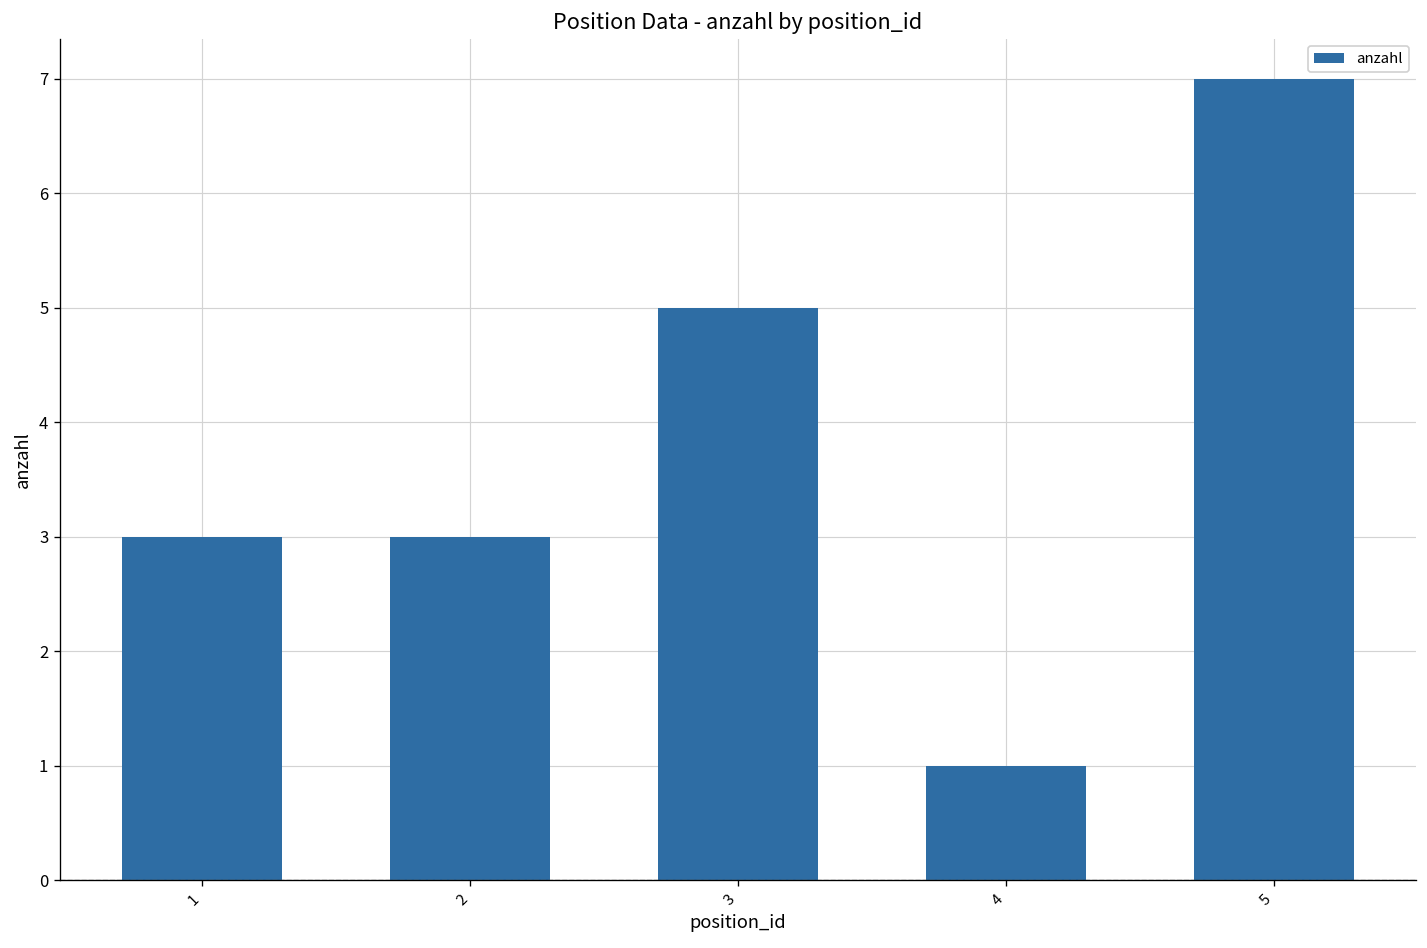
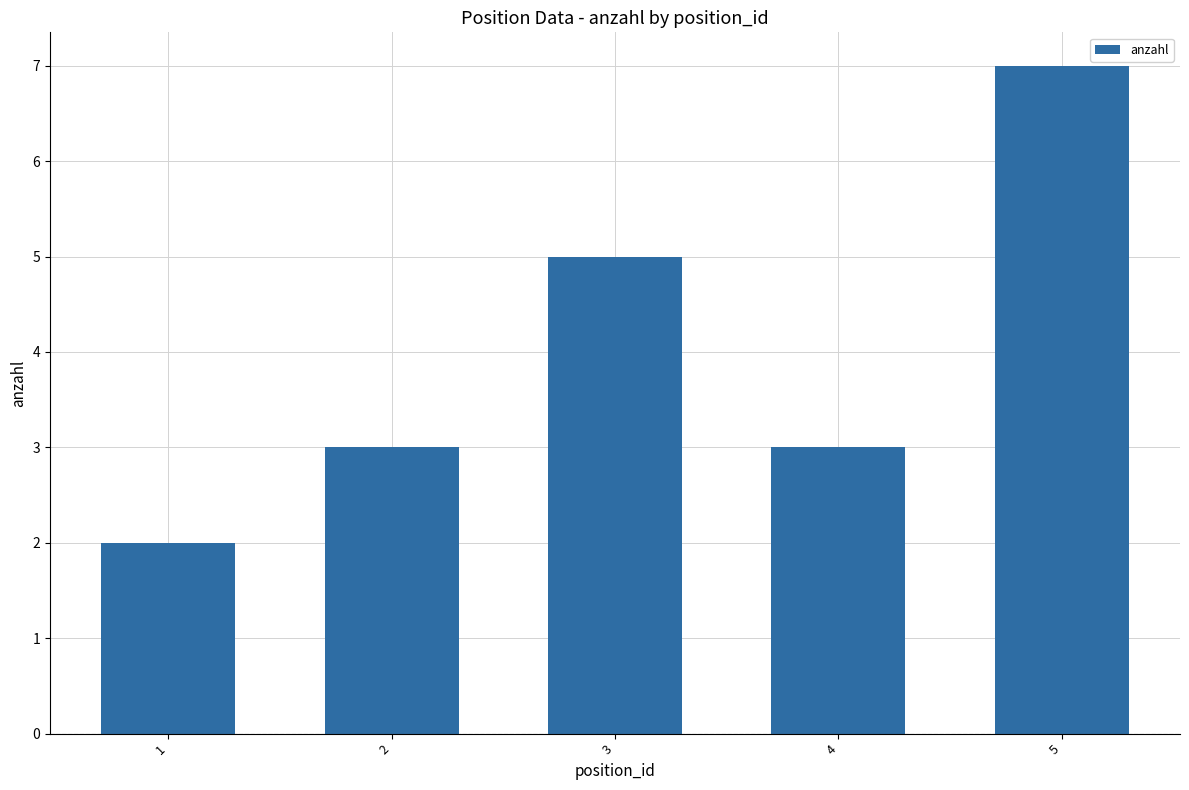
  {
-   "1": 3,
+   "1": 2,
    "2": 3,
    "3": 5,
-   "4": 1,
+   "4": 3,
    "5": 7
  }
